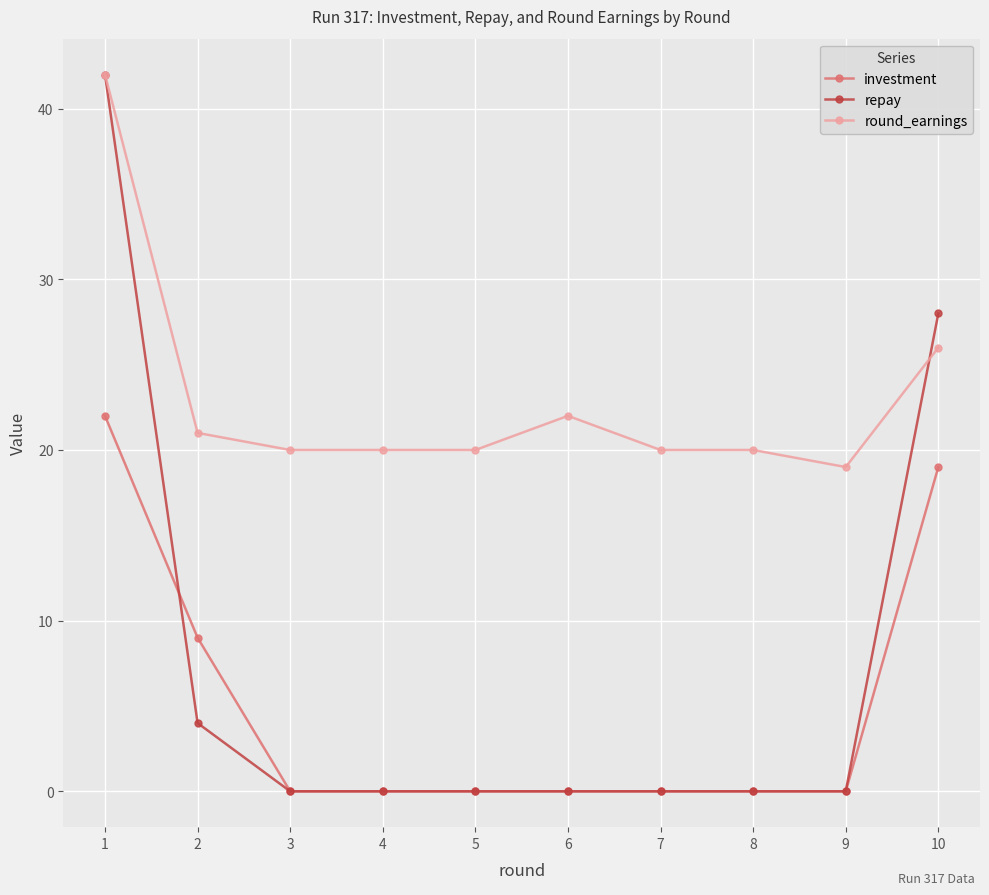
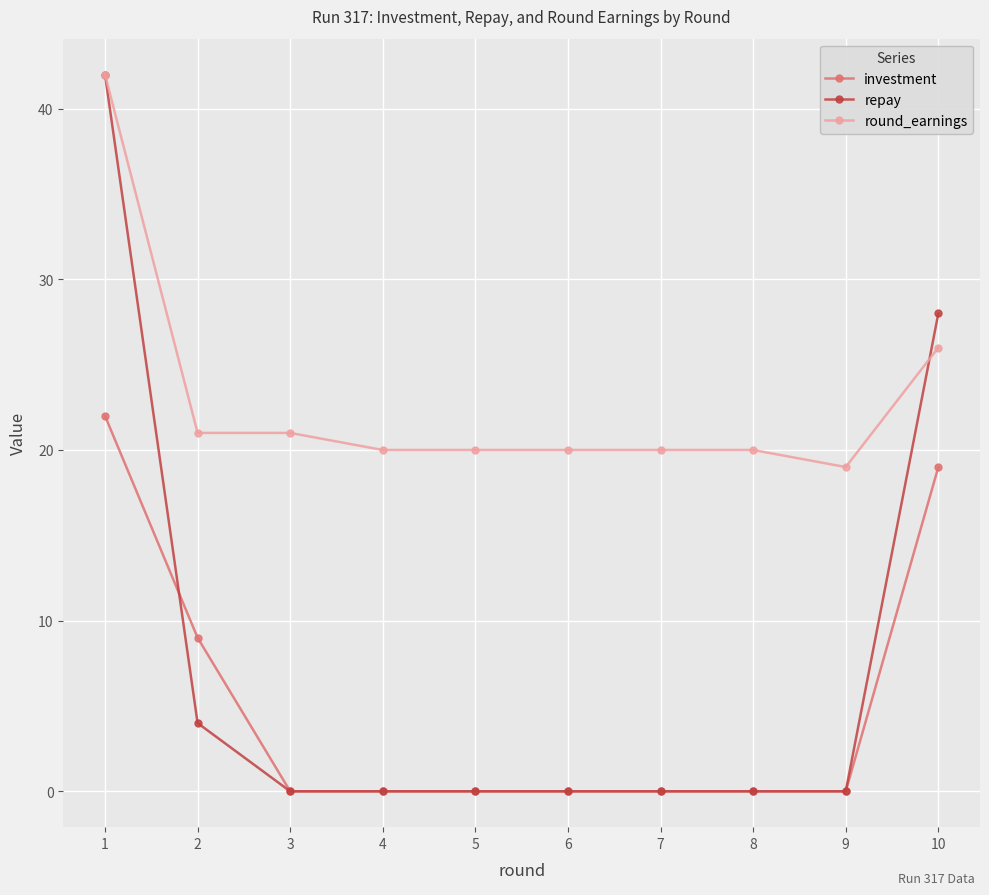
  {
    "investment": {
      "1": 22,
      "2": 9,
      "10": 19
    },
    "repay": {
      "2": 4,
      "10": 28
    },
    "round_earnings": {
      "2": 21,
-     "3": 20,
+     "3": 21,
      "4": 20,
      "5": 20,
-     "6": 22,
+     "6": 20,
      "7": 20,
      "8": 20,
      "9": 19,
      "10": 26
    }
  }
